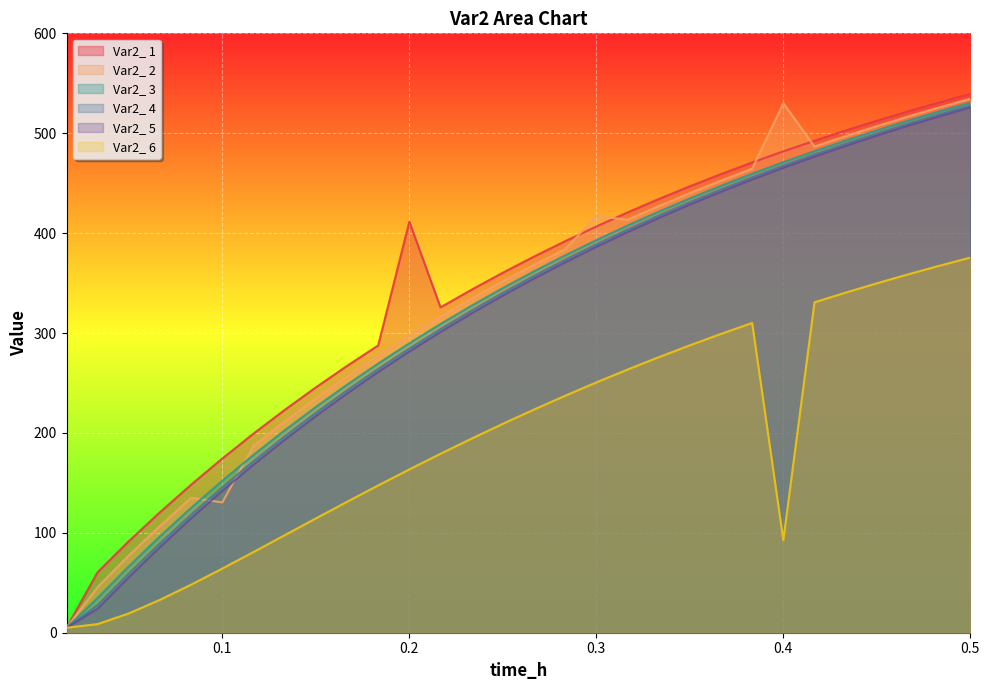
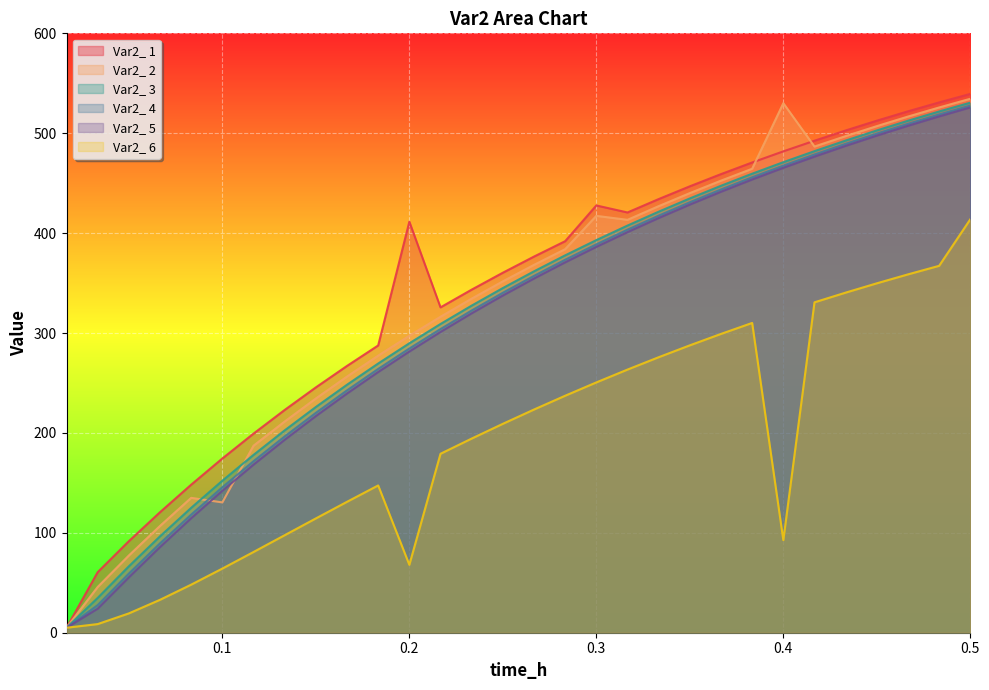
  {
    "Var2_ 1": {
      "0.1": 170,
      "0.2": 410,
-     "0.3": 410,
+     "0.3": 430,
      "0.4": 480,
      "0.5": 540
    },
    "Var2_ 2": {
      "0.1": 130,
      "0.2": 300,
      "0.3": 420,
      "0.4": 530,
      "0.5": 530
    },
    "Var2_ 6": {
      "0.1": 60,
-     "0.2": 160,
+     "0.2": 70,
      "0.3": 250,
      "0.4": 90,
-     "0.5": 380
+     "0.5": 410
    }
  }
